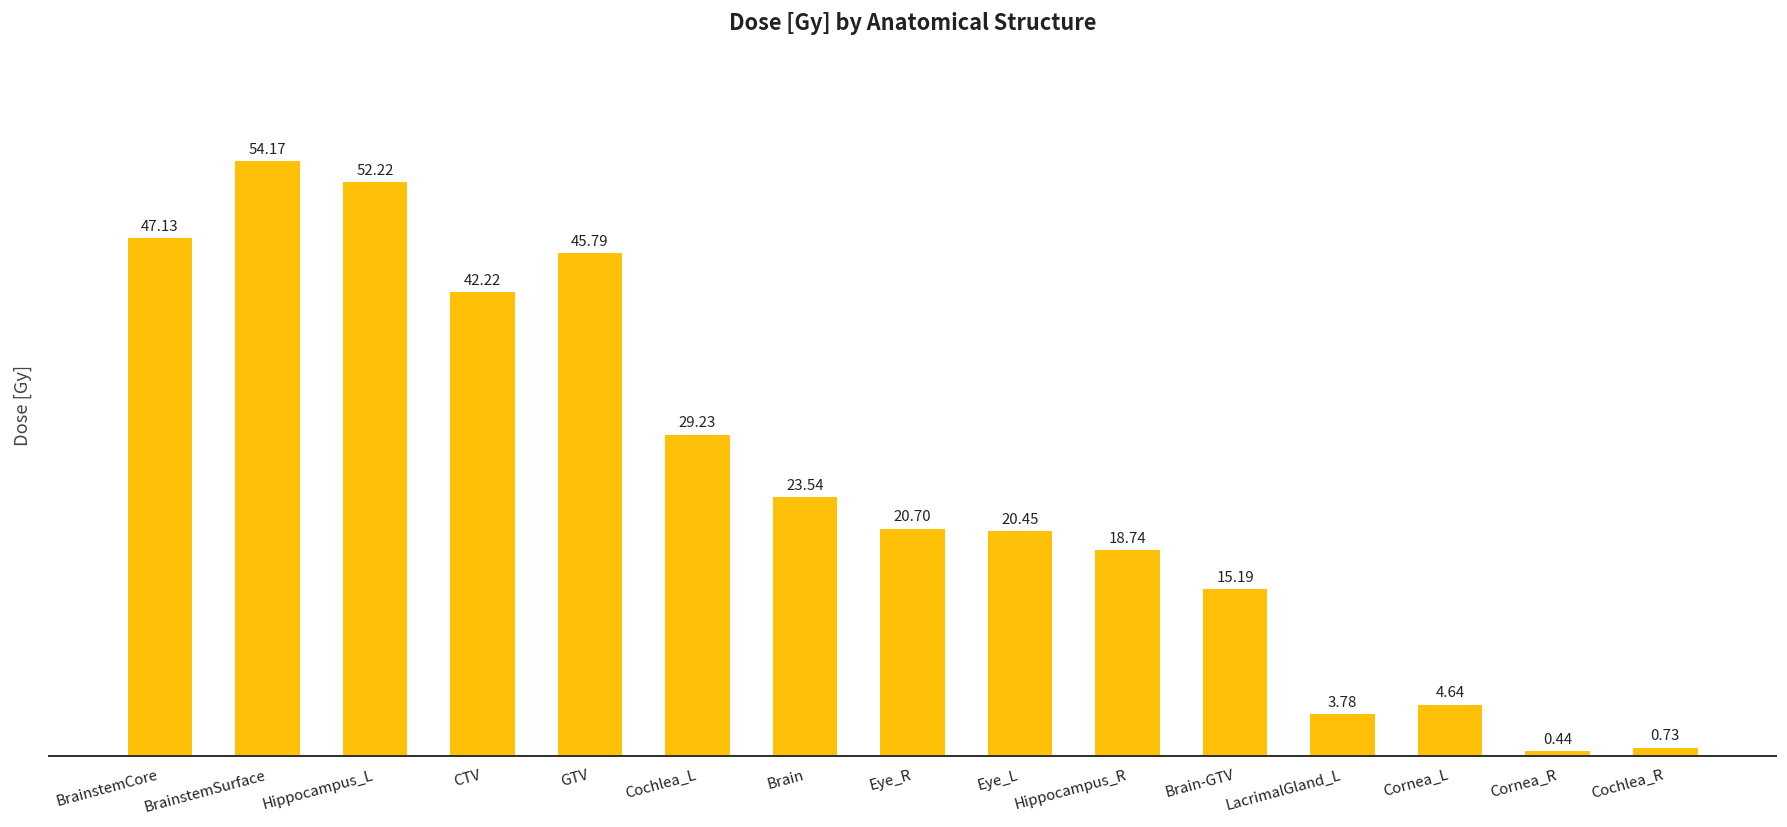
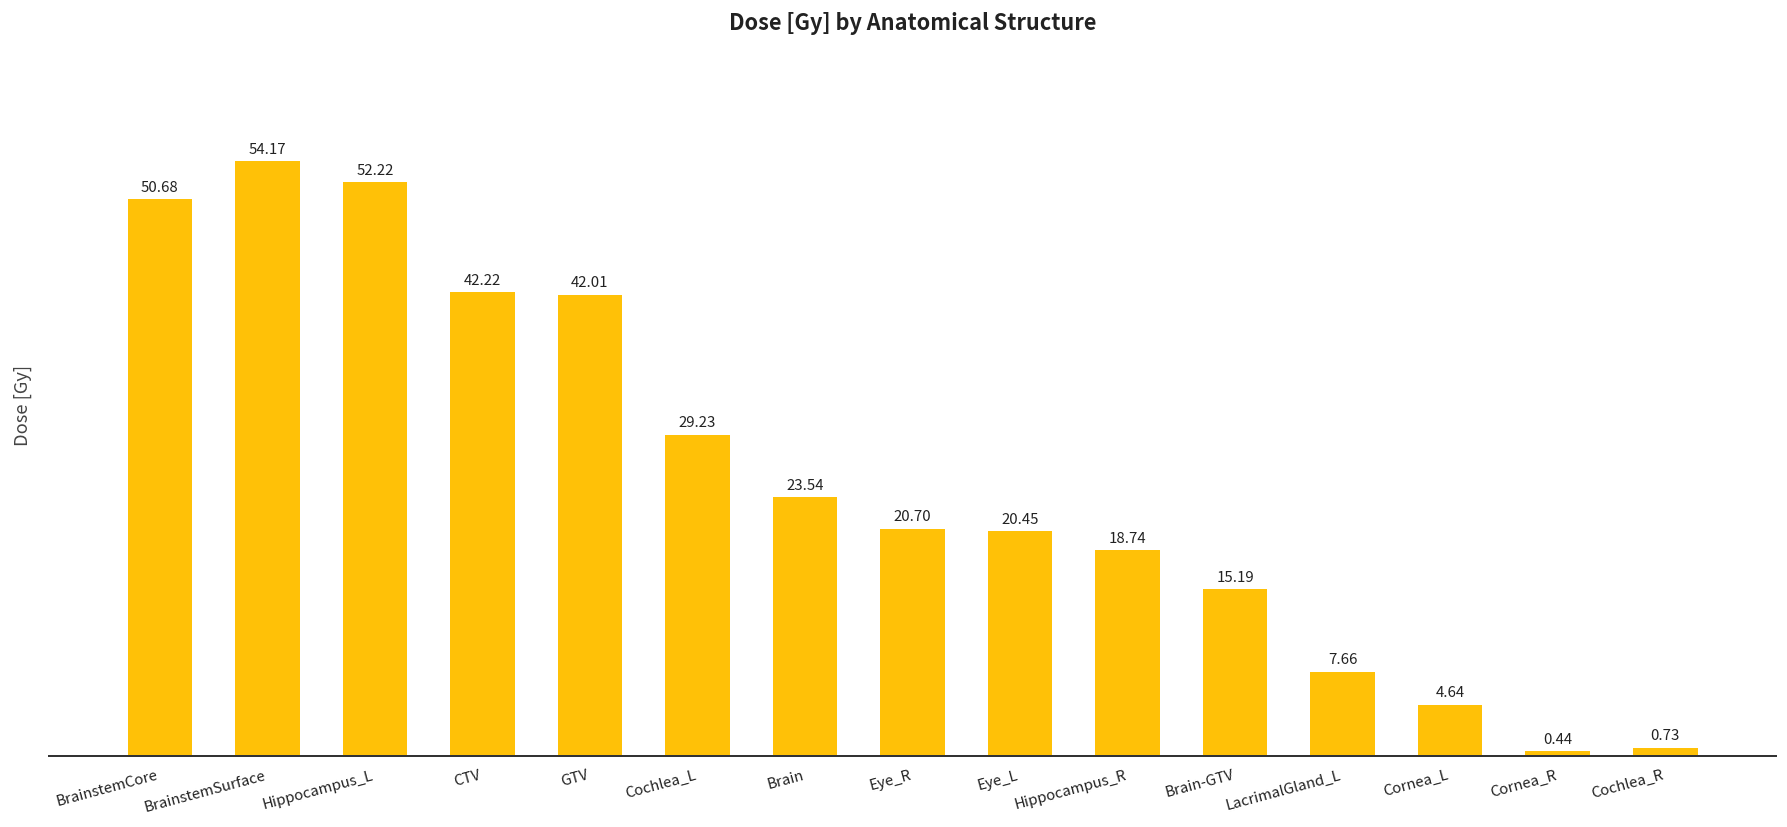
  {
-   "BrainstemCore": 47.13,
+   "BrainstemCore": 50.68,
    "BrainstemSurface": 54.17,
    "Hippocampus_L": 52.22,
    "CTV": 42.22,
-   "GTV": 45.79,
+   "GTV": 42.01,
    "Cochlea_L": 29.23,
    "Brain": 23.54,
    "Eye_R": 20.70,
    "Eye_L": 20.45,
    "Hippocampus_R": 18.74,
    "Brain-GTV": 15.19,
-   "LacrimalGland_L": 3.78,
+   "LacrimalGland_L": 7.66,
    "Cornea_L": 4.64,
    "Cornea_R": 0.44,
    "Cochlea_R": 0.73
  }
